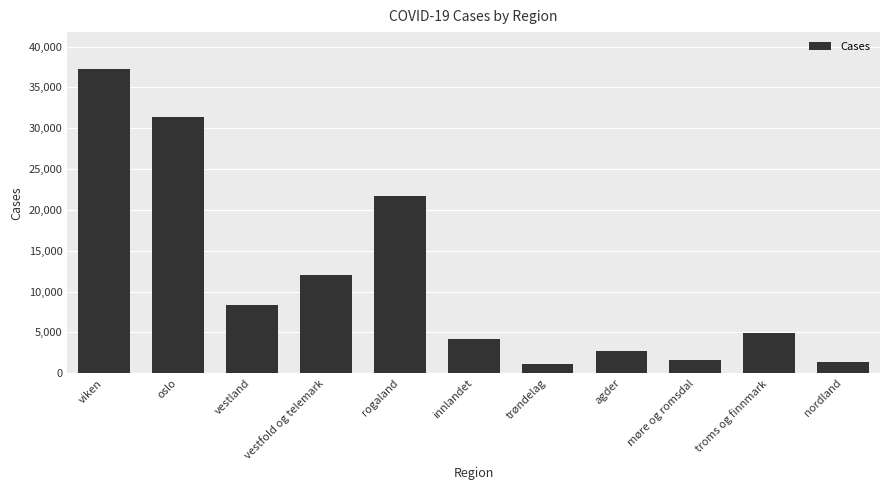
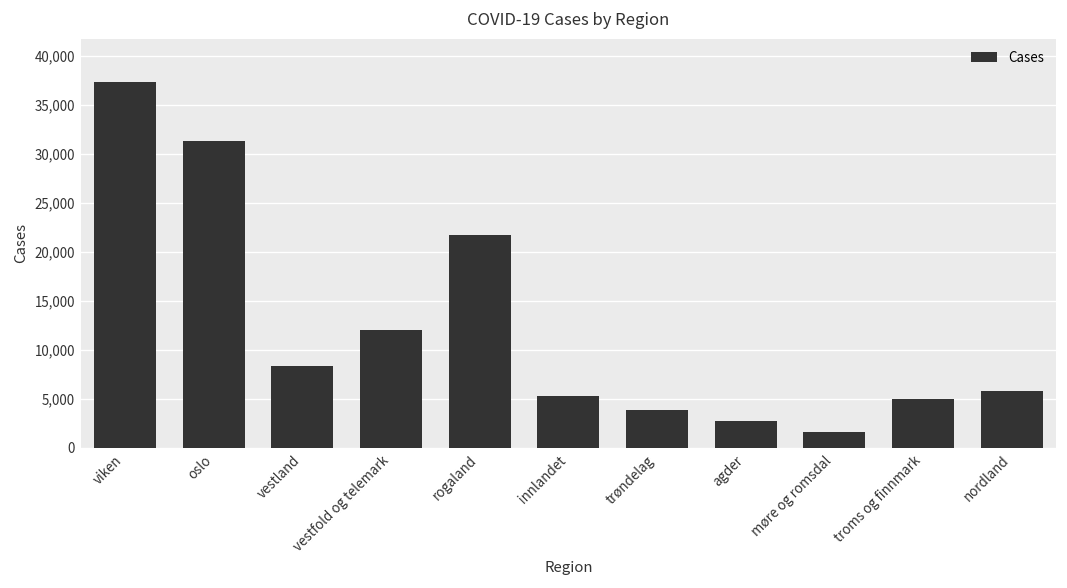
  {
    "viken": "37,000",
    "oslo": "31,000",
    "vestland": "8,000",
    "vestfold og telemark": "12,000",
    "rogaland": "22,000",
-   "innlandet": "4,000",
-   "trøndelag": "1,000",
+   "innlandet": "5,000",
+   "trøndelag": "4,000",
    "agder": "3,000",
    "møre og romsdal": "2,000",
    "troms og finnmark": "5,000",
-   "nordland": "1,000"
+   "nordland": "6,000"
  }
